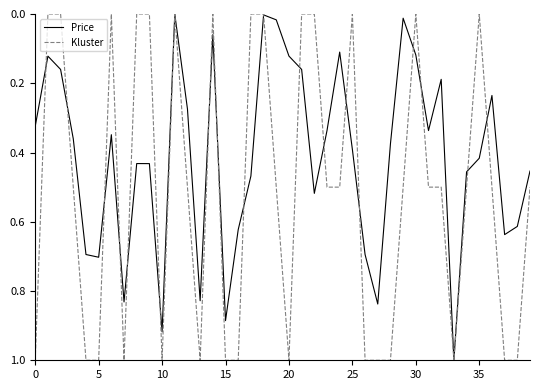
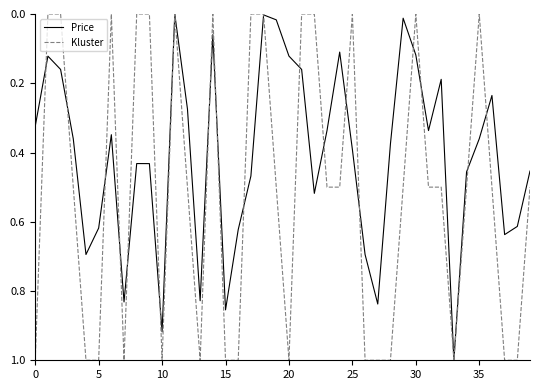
  {
    "Price": {
      "0": 0.32,
-     "5": 0.70,
+     "5": 0.62,
      "10": 0.92,
-     "15": 0.89,
+     "15": 0.85,
      "20": 0.12,
      "25": 0.39,
      "30": 0.12,
-     "35": 0.42
+     "35": 0.36
    },
    "Kluster": {
      "0": 1.00,
      "5": 1.00,
      "10": 1.00,
      "15": 1.00,
      "20": 1.00,
      "25": 0.00,
      "30": 0.00,
      "35": 0.00
    }
  }
